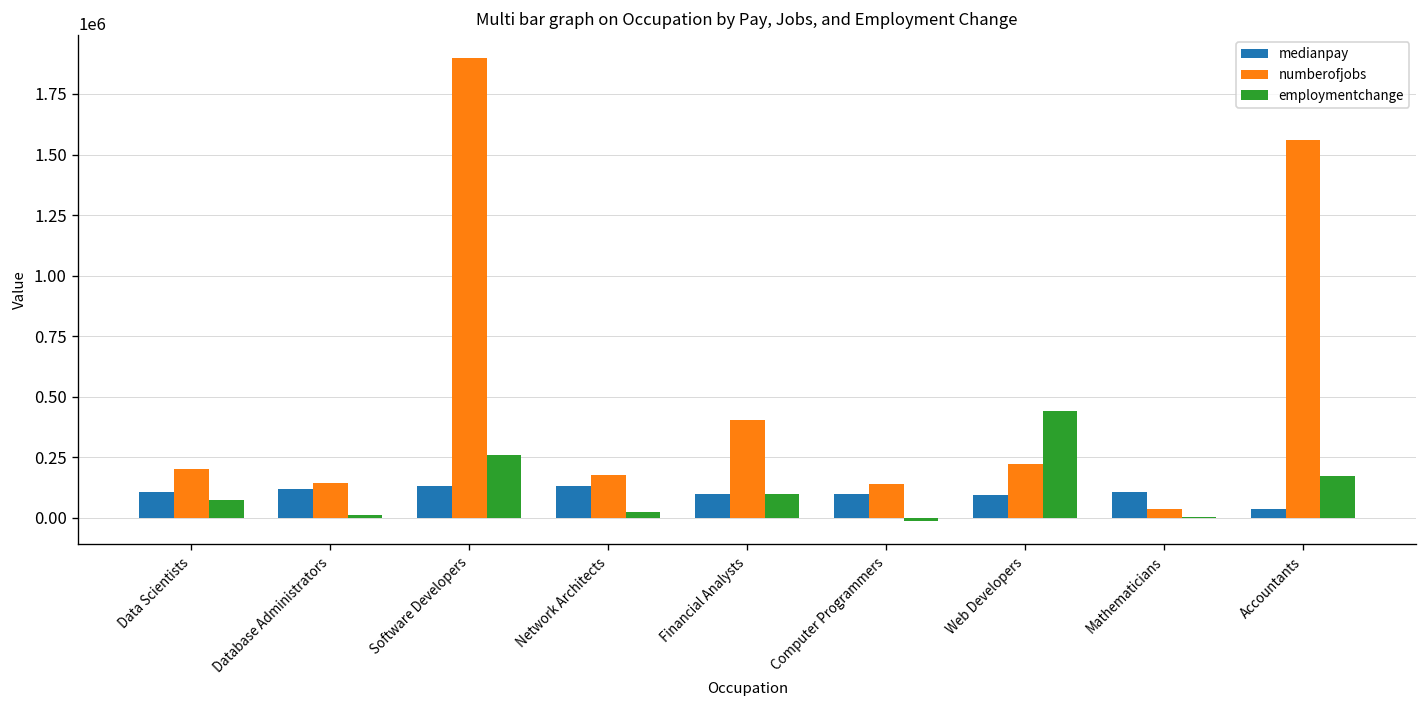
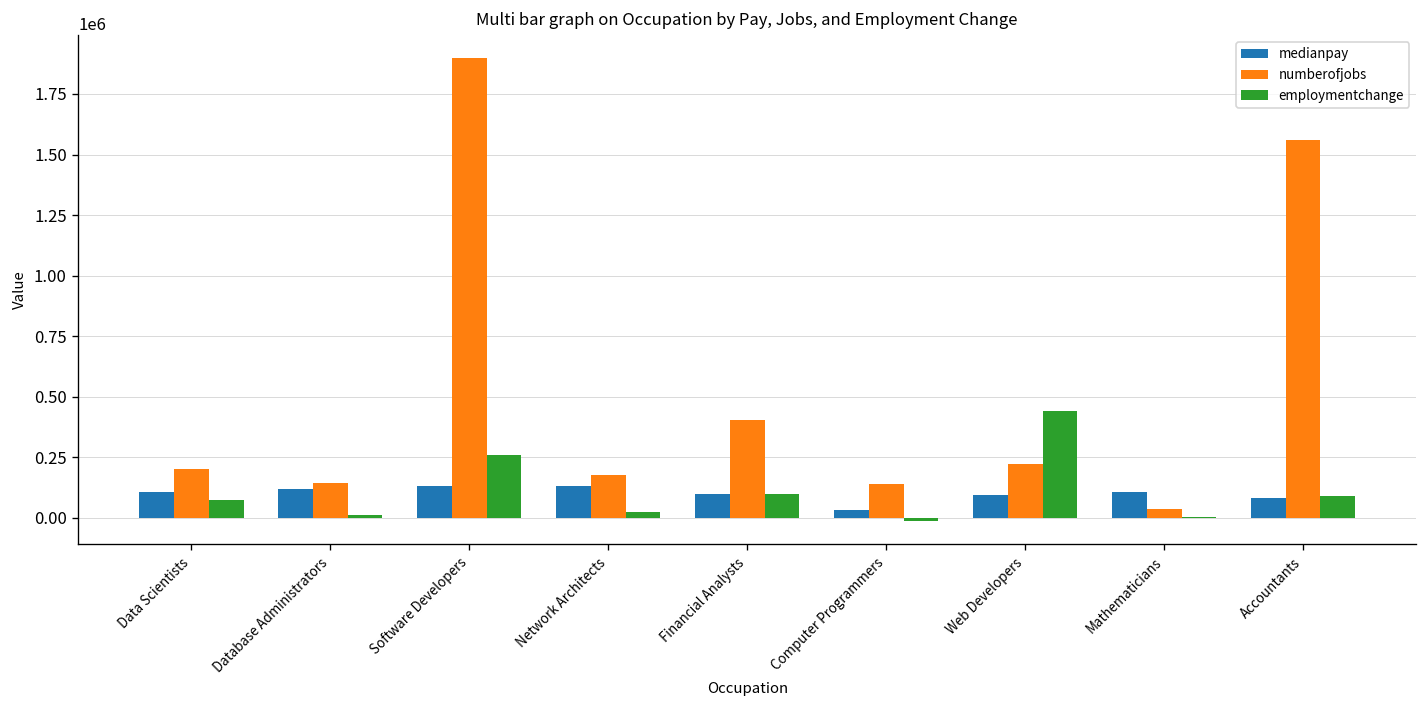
  {
    "medianpay": {
      "Data Scientists": 110000,
      "Database Administrators": 120000,
      "Software Developers": 130000,
      "Network Architects": 130000,
      "Financial Analysts": 100000,
-     "Computer Programmers": 100000,
+     "Computer Programmers": 30000,
      "Web Developers": 90000,
      "Mathematicians": 100000,
-     "Accountants": 40000
+     "Accountants": 80000
    },
    "numberofjobs": {
      "Data Scientists": 200000,
      "Database Administrators": 140000,
      "Software Developers": 1900000,
      "Network Architects": 180000,
      "Financial Analysts": 400000,
      "Computer Programmers": 140000,
      "Web Developers": 220000,
      "Mathematicians": 30000,
      "Accountants": 1560000
    },
    "employmentchange": {
      "Data Scientists": 70000,
      "Database Administrators": 10000,
      "Software Developers": 260000,
      "Network Architects": 20000,
      "Financial Analysts": 100000,
      "Computer Programmers": -10000,
      "Web Developers": 440000,
-     "Accountants": 170000
+     "Accountants": 90000
    }
  }
